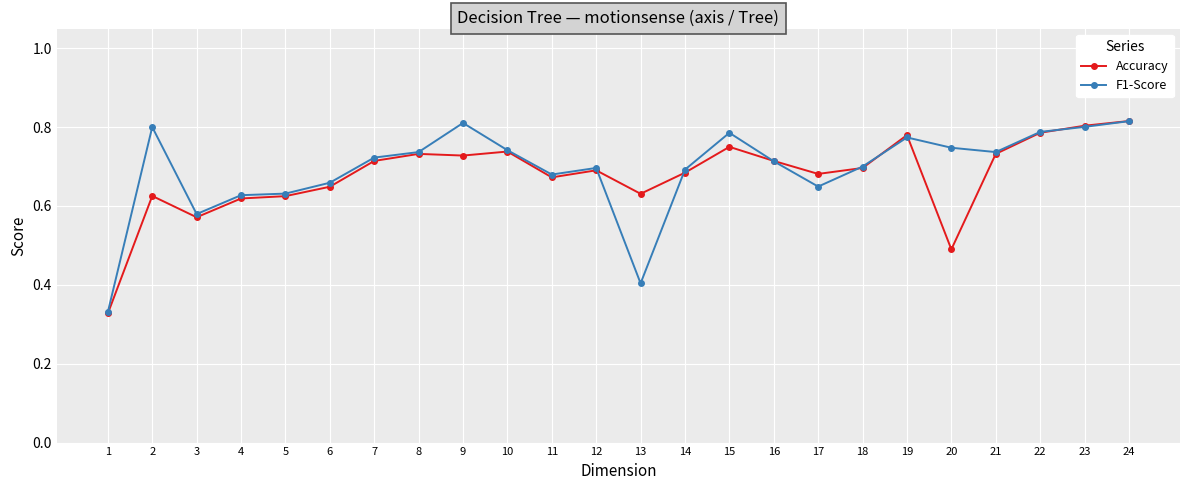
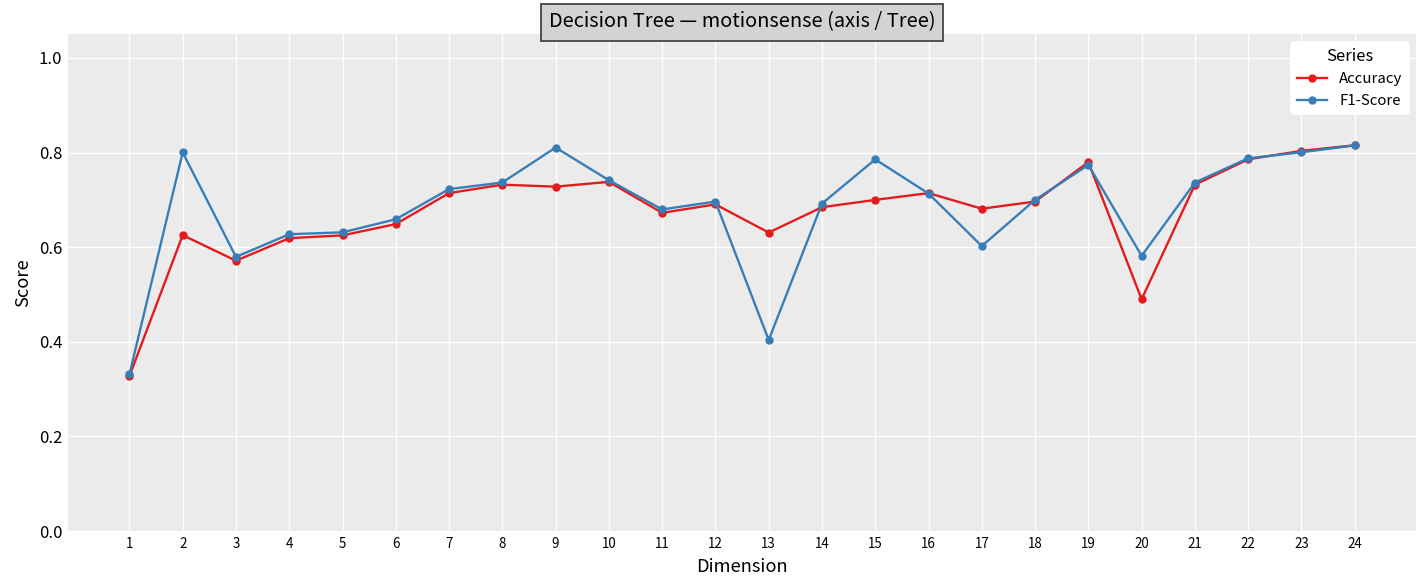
  {
    "Accuracy": {
      "2": 0.63,
      "3": 0.57,
      "4": 0.62,
      "6": 0.65,
      "7": 0.71,
      "9": 0.73,
      "11": 0.67,
      "13": 0.63,
      "14": 0.68,
-     "15": 0.75,
+     "15": 0.70,
      "17": 0.68,
      "20": 0.49
    },
    "F1-Score": {
      "2": 0.80,
      "3": 0.58,
      "4": 0.63,
      "6": 0.66,
      "7": 0.72,
      "9": 0.81,
      "11": 0.68,
      "13": 0.40,
      "14": 0.69,
      "15": 0.79,
-     "17": 0.65,
-     "20": 0.75
+     "17": 0.60,
+     "20": 0.58
    }
  }
